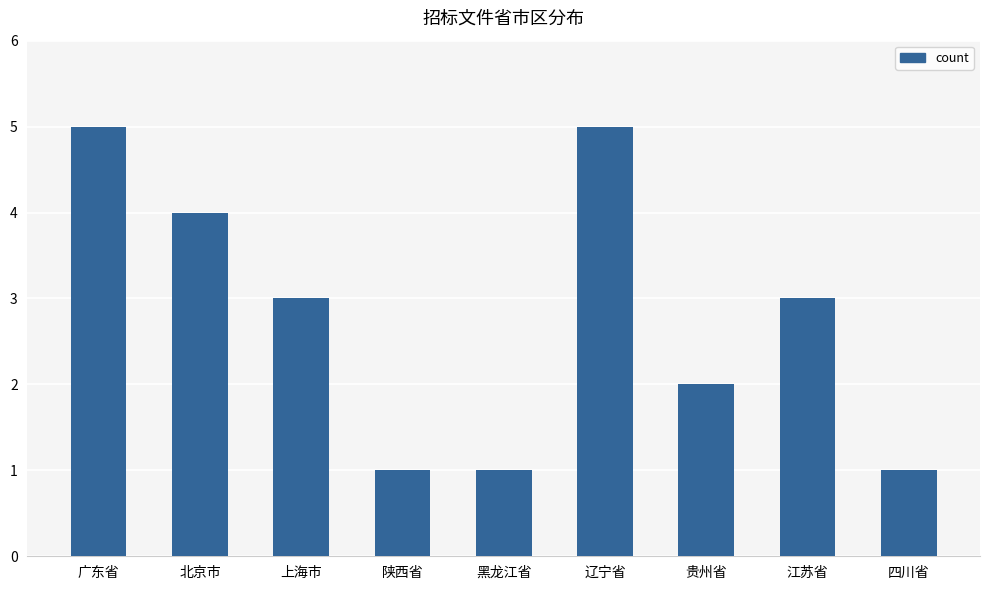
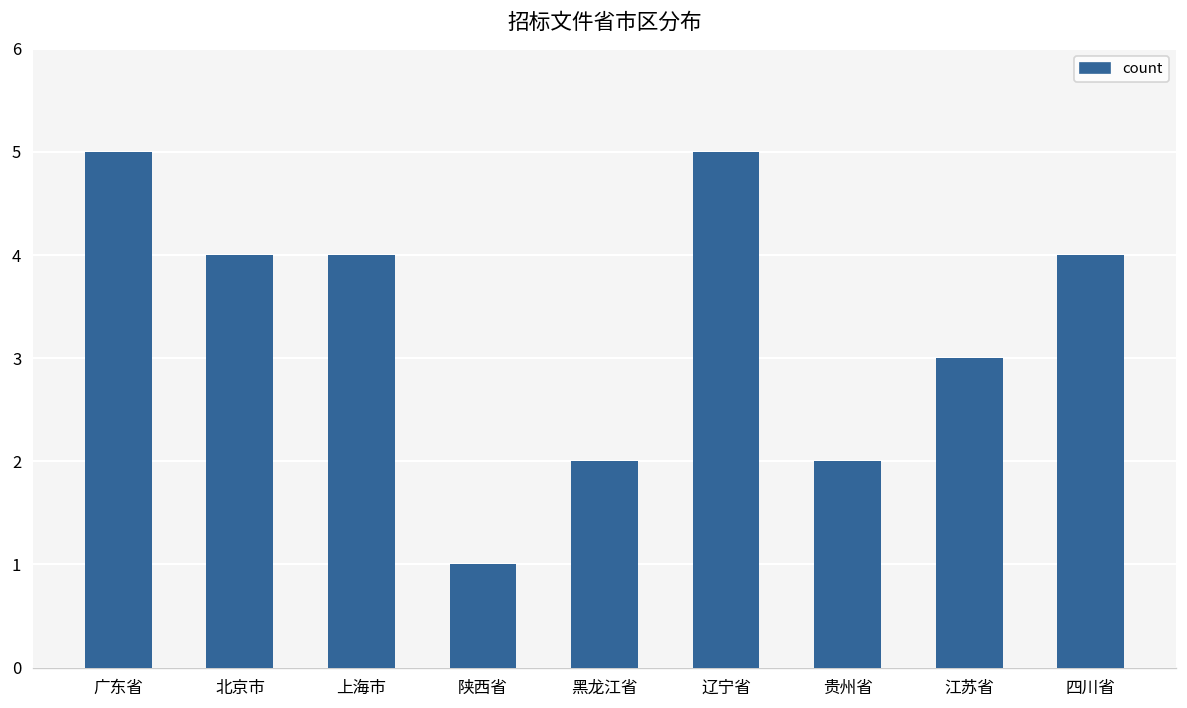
  {
    "广东省": 5,
    "北京市": 4,
-   "上海市": 3,
+   "上海市": 4,
    "陕西省": 1,
-   "黑龙江省": 1,
+   "黑龙江省": 2,
    "辽宁省": 5,
    "贵州省": 2,
    "江苏省": 3,
-   "四川省": 1
+   "四川省": 4
  }
